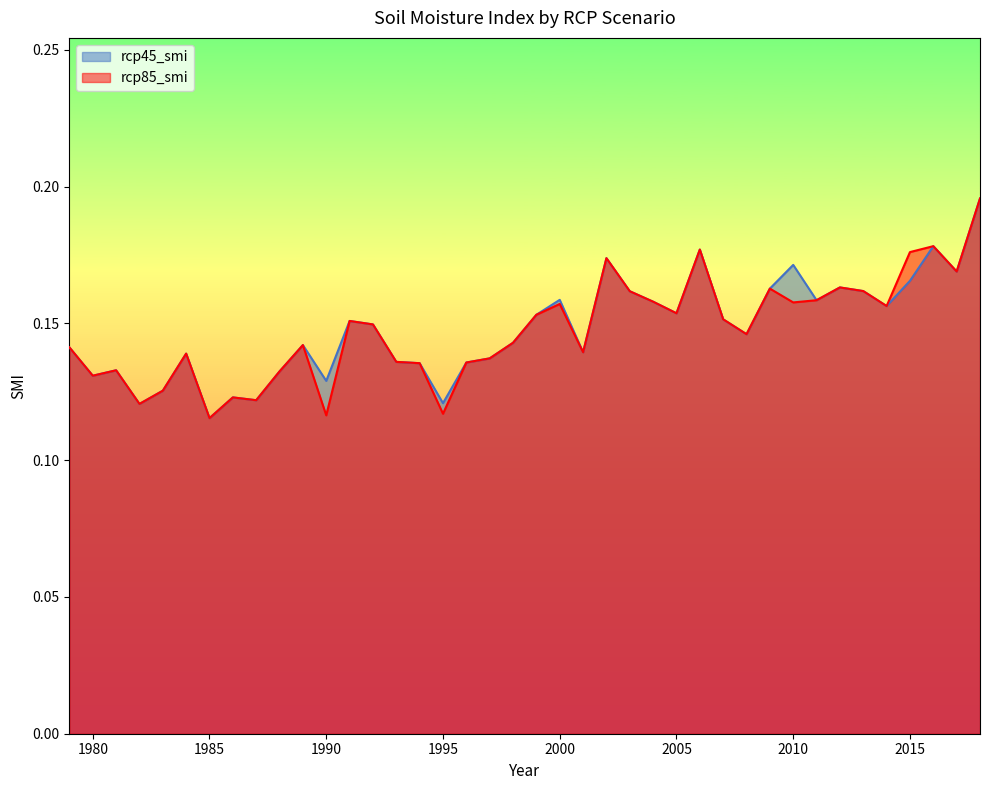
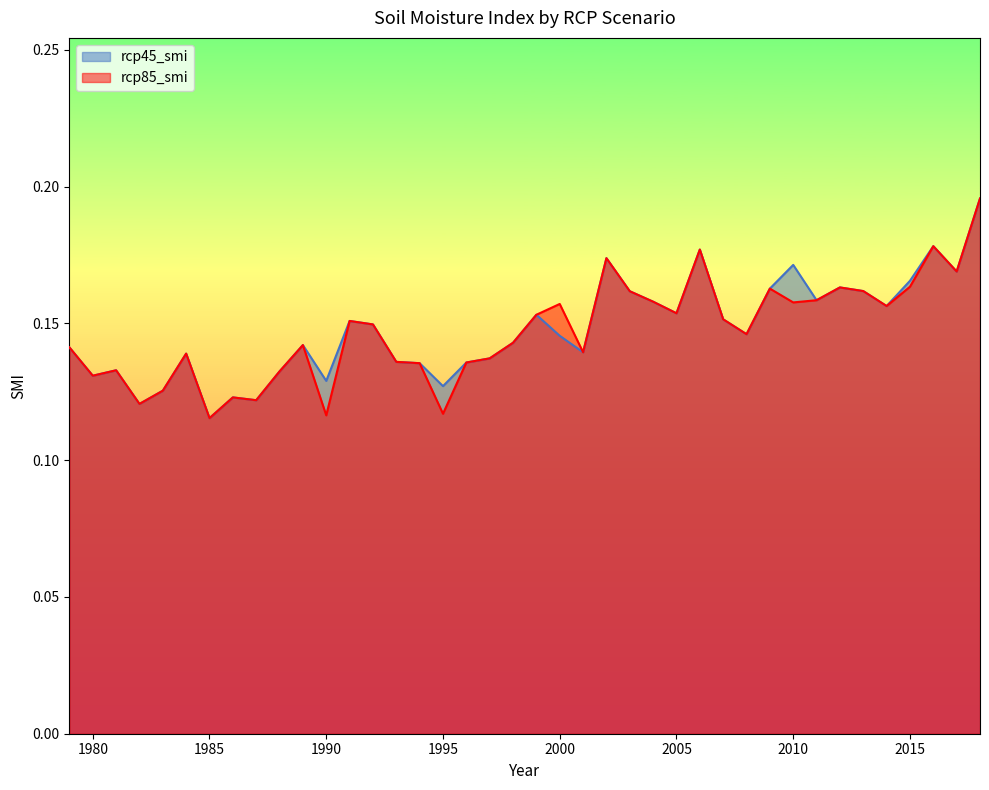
  {
    "rcp45_smi": {
      "1990": 0.129,
-     "1995": 0.121,
-     "2000": 0.159,
+     "1995": 0.127,
+     "2000": 0.145,
      "2010": 0.171,
      "2015": 0.166
    },
    "rcp85_smi": {
      "1990": 0.116,
      "1995": 0.117,
      "2000": 0.157,
      "2010": 0.158,
-     "2015": 0.176
+     "2015": 0.163
    }
  }
